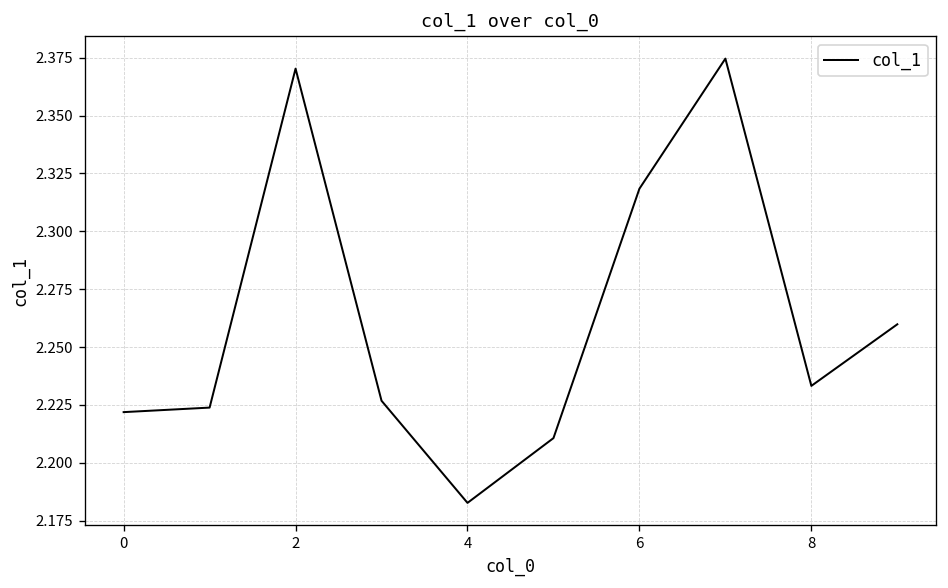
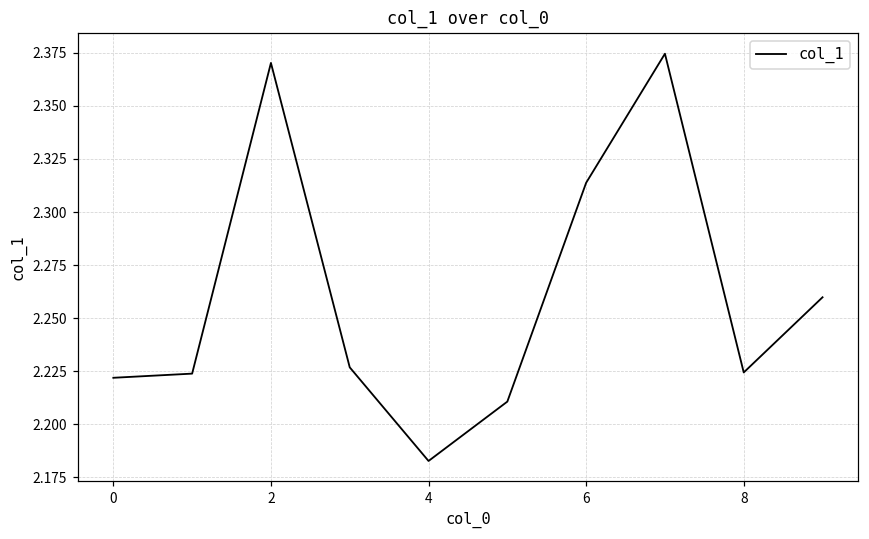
  {
    "0": 2.222,
    "2": 2.370,
    "4": 2.183,
-   "6": 2.318,
-   "8": 2.233
+   "6": 2.314,
+   "8": 2.224
  }
